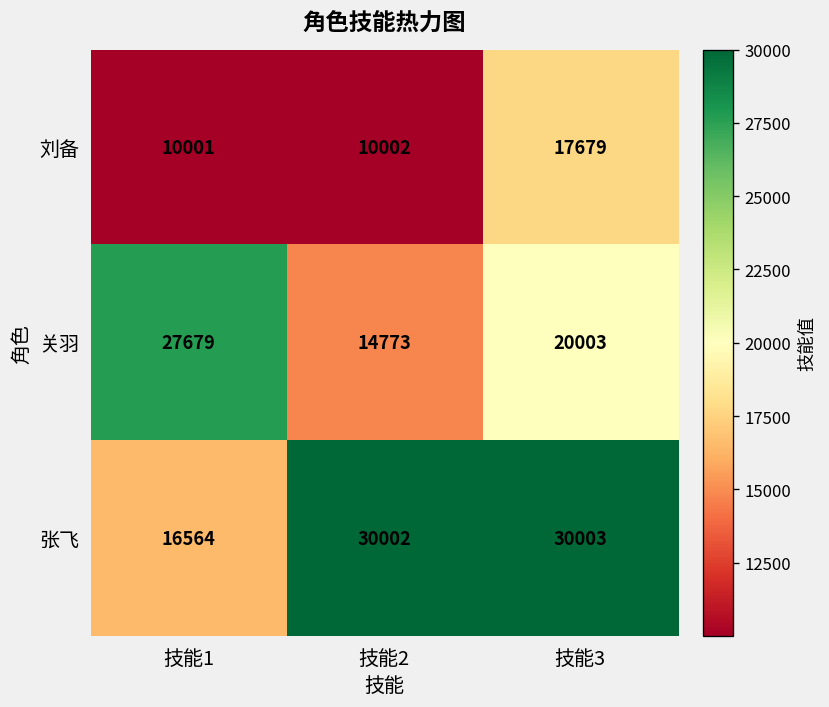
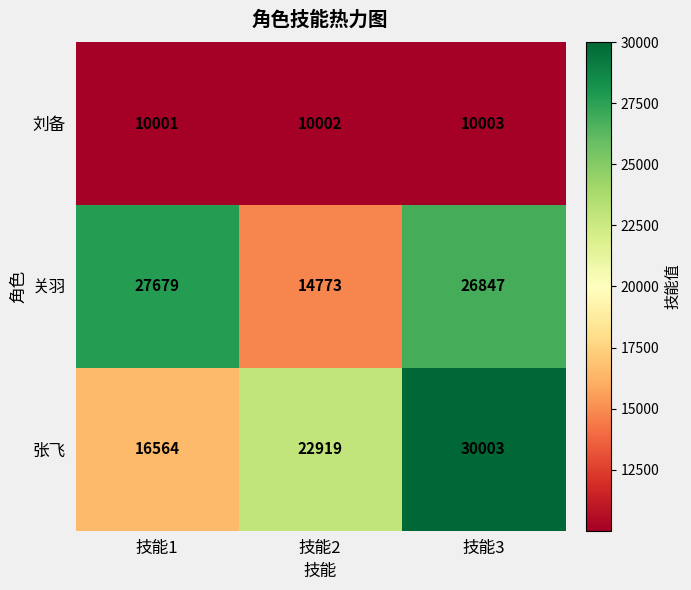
  {
    "刘备": {
      "技能1": 10001,
      "技能2": 10002,
-     "技能3": 17679
+     "技能3": 10003
    },
    "关羽": {
      "技能1": 27679,
      "技能2": 14773,
-     "技能3": 20003
+     "技能3": 26847
    },
    "张飞": {
      "技能1": 16564,
-     "技能2": 30002,
+     "技能2": 22919,
      "技能3": 30003
    }
  }
